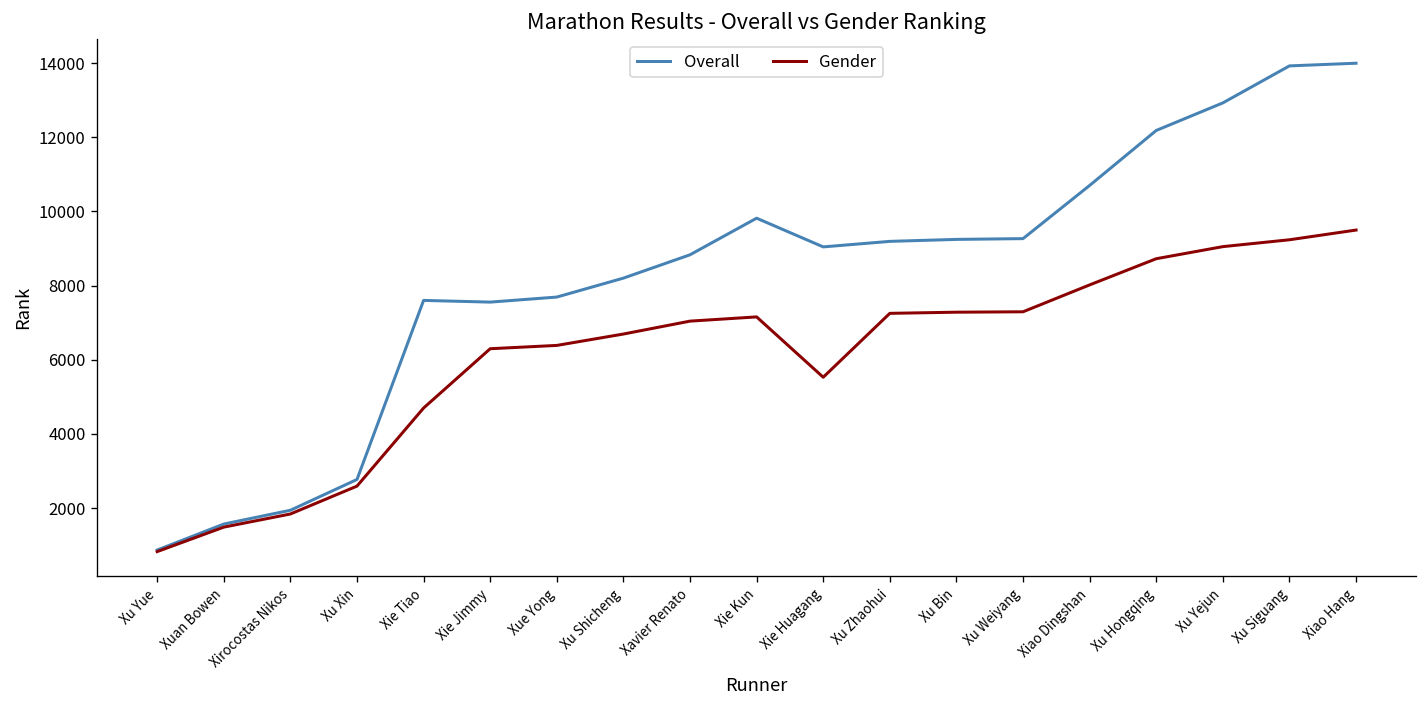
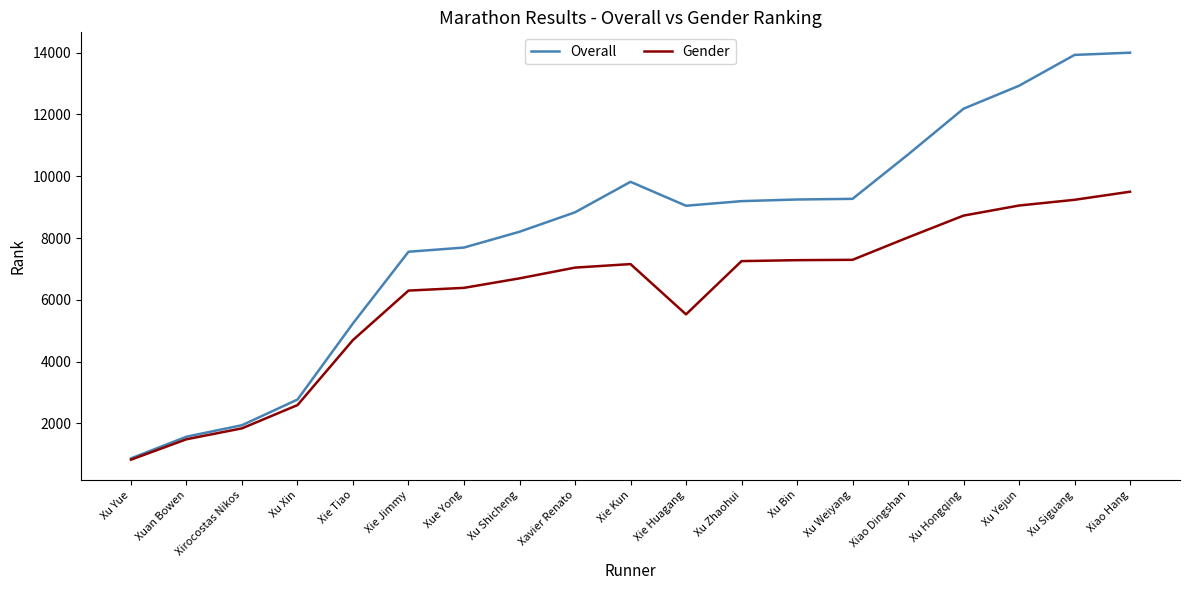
  {
    "Overall": {
      "Xuan Bowen": 1600,
      "Xirocostas Nikos": 1900,
      "Xu Xin": 2800,
-     "Xie Tiao": 7600,
+     "Xie Tiao": 5200,
      "Xie Jimmy": 7600,
      "Xue Yong": 7700,
      "Xu Shicheng": 8200,
      "Xavier Renato": 8800,
      "Xie Kun": 9800,
      "Xie Huagang": 9000,
      "Xu Zhaohui": 9200,
      "Xu Bin": 9200,
      "Xu Weiyang": 9300,
      "Xiao Dingshan": 10700,
      "Xu Hongqing": 12200,
      "Xu Yejun": 12900,
      "Xu Siguang": 13900,
      "Xiao Hang": 14000
    },
    "Gender": {
      "Xuan Bowen": 1500,
      "Xirocostas Nikos": 1800,
      "Xu Xin": 2600,
      "Xie Tiao": 4700,
      "Xie Jimmy": 6300,
      "Xue Yong": 6400,
      "Xu Shicheng": 6700,
      "Xavier Renato": 7000,
      "Xie Kun": 7200,
      "Xie Huagang": 5500,
      "Xu Zhaohui": 7300,
      "Xu Bin": 7300,
      "Xu Weiyang": 7300,
      "Xiao Dingshan": 8000,
      "Xu Hongqing": 8700,
      "Xu Yejun": 9100,
      "Xu Siguang": 9200,
      "Xiao Hang": 9500
    }
  }
